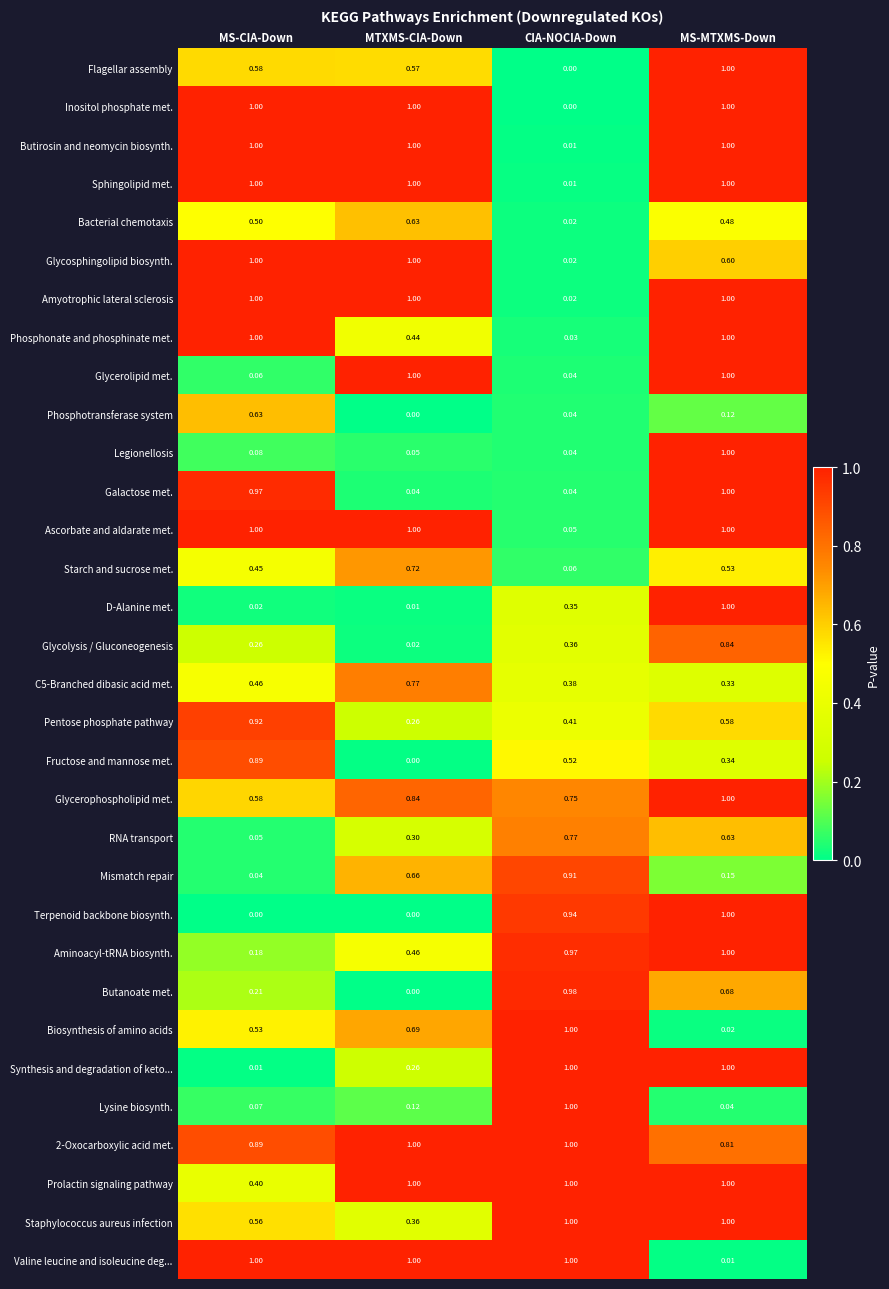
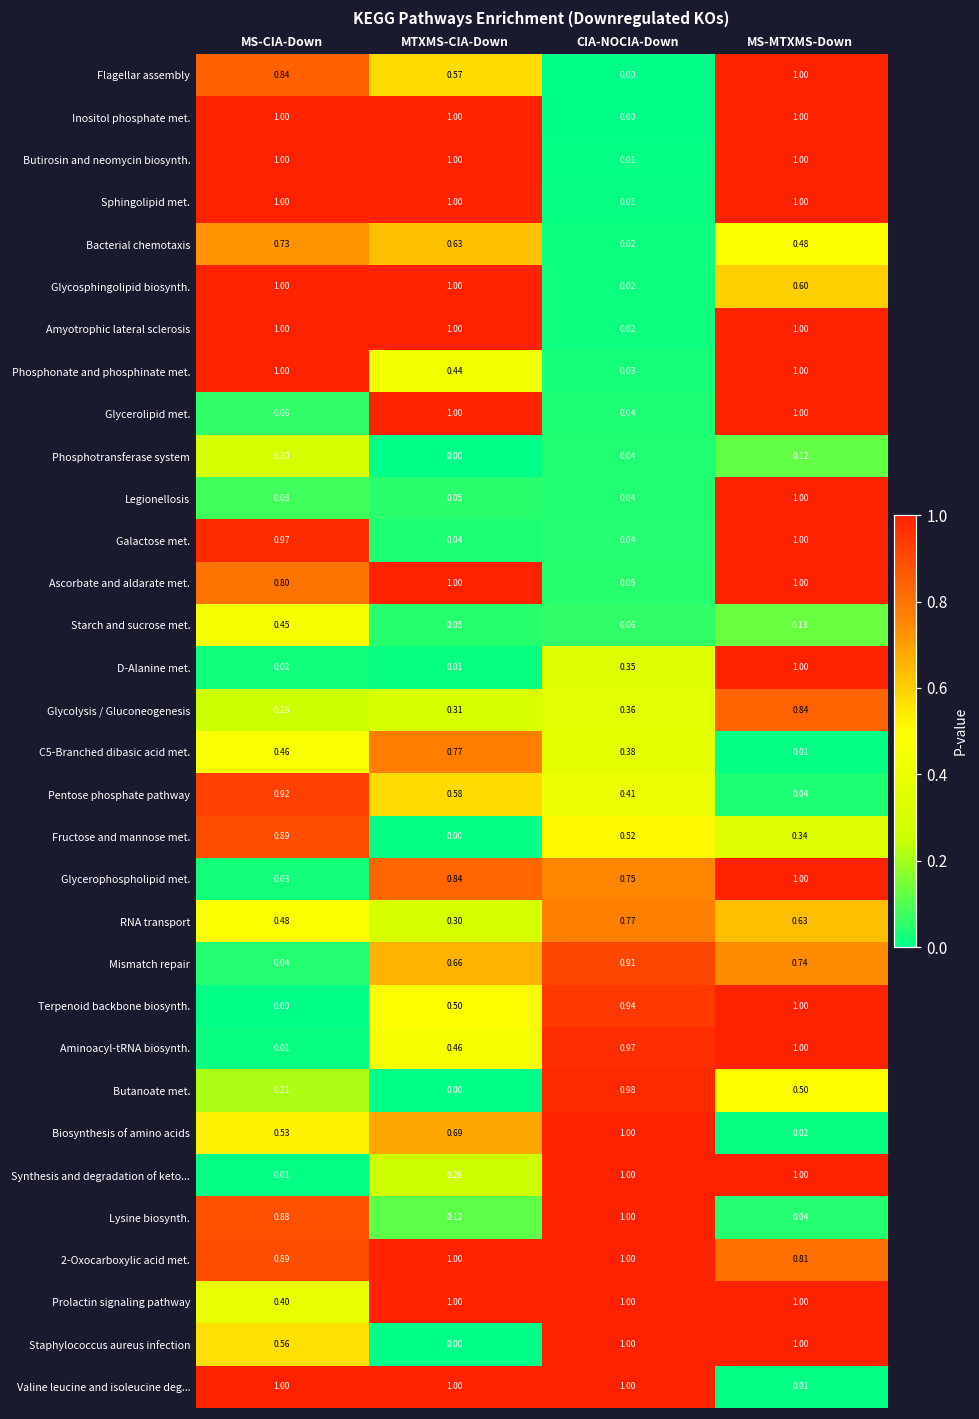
  {
    "Flagellar assembly": {
-     "MS-CIA-Down": 0.58,
+     "MS-CIA-Down": 0.84,
      "MTXMS-CIA-Down": 0.57,
      "CIA-NOCIA-Down": 0.00,
      "MS-MTXMS-Down": 1.00
    },
    "Inositol phosphate met.": {
      "MS-CIA-Down": 1.00,
      "MTXMS-CIA-Down": 1.00,
      "CIA-NOCIA-Down": 0.00,
      "MS-MTXMS-Down": 1.00
    },
    "Butirosin and neomycin biosynth.": {
      "MS-CIA-Down": 1.00,
      "MTXMS-CIA-Down": 1.00,
      "CIA-NOCIA-Down": 0.01,
      "MS-MTXMS-Down": 1.00
    },
    "Sphingolipid met.": {
      "MS-CIA-Down": 1.00,
      "MTXMS-CIA-Down": 1.00,
      "CIA-NOCIA-Down": 0.01,
      "MS-MTXMS-Down": 1.00
    },
    "Bacterial chemotaxis": {
-     "MS-CIA-Down": 0.50,
+     "MS-CIA-Down": 0.73,
      "MTXMS-CIA-Down": 0.63,
      "CIA-NOCIA-Down": 0.02,
      "MS-MTXMS-Down": 0.48
    },
    "Glycosphingolipid biosynth.": {
      "MS-CIA-Down": 1.00,
      "MTXMS-CIA-Down": 1.00,
      "CIA-NOCIA-Down": 0.02,
      "MS-MTXMS-Down": 0.60
    },
    "Amyotrophic lateral sclerosis": {
      "MS-CIA-Down": 1.00,
      "MTXMS-CIA-Down": 1.00,
      "CIA-NOCIA-Down": 0.02,
      "MS-MTXMS-Down": 1.00
    },
    "Phosphonate and phosphinate met.": {
      "MS-CIA-Down": 1.00,
      "MTXMS-CIA-Down": 0.44,
      "CIA-NOCIA-Down": 0.03,
      "MS-MTXMS-Down": 1.00
    },
    "Glycerolipid met.": {
      "MS-CIA-Down": 0.06,
      "MTXMS-CIA-Down": 1.00,
      "CIA-NOCIA-Down": 0.04,
      "MS-MTXMS-Down": 1.00
    },
    "Phosphotransferase system": {
-     "MS-CIA-Down": 0.63,
+     "MS-CIA-Down": 0.30,
      "MTXMS-CIA-Down": 0.00,
      "CIA-NOCIA-Down": 0.04,
      "MS-MTXMS-Down": 0.12
    },
    "Legionellosis": {
      "MS-CIA-Down": 0.08,
      "MTXMS-CIA-Down": 0.05,
      "CIA-NOCIA-Down": 0.04,
      "MS-MTXMS-Down": 1.00
    },
    "Galactose met.": {
      "MS-CIA-Down": 0.97,
      "MTXMS-CIA-Down": 0.04,
      "CIA-NOCIA-Down": 0.04,
      "MS-MTXMS-Down": 1.00
    },
    "Ascorbate and aldarate met.": {
-     "MS-CIA-Down": 1.00,
+     "MS-CIA-Down": 0.80,
      "MTXMS-CIA-Down": 1.00,
      "CIA-NOCIA-Down": 0.05,
      "MS-MTXMS-Down": 1.00
    },
    "Starch and sucrose met.": {
      "MS-CIA-Down": 0.45,
-     "MTXMS-CIA-Down": 0.72,
+     "MTXMS-CIA-Down": 0.05,
      "CIA-NOCIA-Down": 0.06,
-     "MS-MTXMS-Down": 0.53
+     "MS-MTXMS-Down": 0.13
    },
    "D-Alanine met.": {
      "MS-CIA-Down": 0.02,
      "MTXMS-CIA-Down": 0.01,
      "CIA-NOCIA-Down": 0.35,
      "MS-MTXMS-Down": 1.00
    },
    "Glycolysis / Gluconeogenesis": {
      "MS-CIA-Down": 0.26,
-     "MTXMS-CIA-Down": 0.02,
+     "MTXMS-CIA-Down": 0.31,
      "CIA-NOCIA-Down": 0.36,
      "MS-MTXMS-Down": 0.84
    },
    "C5-Branched dibasic acid met.": {
      "MS-CIA-Down": 0.46,
      "MTXMS-CIA-Down": 0.77,
      "CIA-NOCIA-Down": 0.38,
-     "MS-MTXMS-Down": 0.33
+     "MS-MTXMS-Down": 0.01
    },
    "Pentose phosphate pathway": {
      "MS-CIA-Down": 0.92,
-     "MTXMS-CIA-Down": 0.26,
+     "MTXMS-CIA-Down": 0.58,
      "CIA-NOCIA-Down": 0.41,
-     "MS-MTXMS-Down": 0.58
+     "MS-MTXMS-Down": 0.04
    },
    "Fructose and mannose met.": {
      "MS-CIA-Down": 0.89,
      "MTXMS-CIA-Down": 0.00,
      "CIA-NOCIA-Down": 0.52,
      "MS-MTXMS-Down": 0.34
    },
    "Glycerophospholipid met.": {
-     "MS-CIA-Down": 0.58,
+     "MS-CIA-Down": 0.03,
      "MTXMS-CIA-Down": 0.84,
      "CIA-NOCIA-Down": 0.75,
      "MS-MTXMS-Down": 1.00
    },
    "RNA transport": {
-     "MS-CIA-Down": 0.05,
+     "MS-CIA-Down": 0.48,
      "MTXMS-CIA-Down": 0.30,
      "CIA-NOCIA-Down": 0.77,
      "MS-MTXMS-Down": 0.63
    },
    "Mismatch repair": {
      "MS-CIA-Down": 0.04,
      "MTXMS-CIA-Down": 0.66,
      "CIA-NOCIA-Down": 0.91,
-     "MS-MTXMS-Down": 0.15
+     "MS-MTXMS-Down": 0.74
    },
    "Terpenoid backbone biosynth.": {
      "MS-CIA-Down": 0.00,
-     "MTXMS-CIA-Down": 0.00,
+     "MTXMS-CIA-Down": 0.50,
      "CIA-NOCIA-Down": 0.94,
      "MS-MTXMS-Down": 1.00
    },
    "Aminoacyl-tRNA biosynth.": {
-     "MS-CIA-Down": 0.18,
+     "MS-CIA-Down": 0.01,
      "MTXMS-CIA-Down": 0.46,
      "CIA-NOCIA-Down": 0.97,
      "MS-MTXMS-Down": 1.00
    },
    "Butanoate met.": {
      "MS-CIA-Down": 0.21,
      "MTXMS-CIA-Down": 0.00,
      "CIA-NOCIA-Down": 0.98,
-     "MS-MTXMS-Down": 0.68
+     "MS-MTXMS-Down": 0.50
    },
    "Biosynthesis of amino acids": {
      "MS-CIA-Down": 0.53,
      "MTXMS-CIA-Down": 0.69,
      "CIA-NOCIA-Down": 1.00,
      "MS-MTXMS-Down": 0.02
    },
    "Synthesis and degradation of keto...": {
      "MS-CIA-Down": 0.01,
      "MTXMS-CIA-Down": 0.26,
      "CIA-NOCIA-Down": 1.00,
      "MS-MTXMS-Down": 1.00
    },
    "Lysine biosynth.": {
-     "MS-CIA-Down": 0.07,
+     "MS-CIA-Down": 0.88,
      "MTXMS-CIA-Down": 0.12,
      "CIA-NOCIA-Down": 1.00,
      "MS-MTXMS-Down": 0.04
    },
    "2-Oxocarboxylic acid met.": {
      "MS-CIA-Down": 0.89,
      "MTXMS-CIA-Down": 1.00,
      "CIA-NOCIA-Down": 1.00,
      "MS-MTXMS-Down": 0.81
    },
    "Prolactin signaling pathway": {
      "MS-CIA-Down": 0.40,
      "MTXMS-CIA-Down": 1.00,
      "CIA-NOCIA-Down": 1.00,
      "MS-MTXMS-Down": 1.00
    },
    "Staphylococcus aureus infection": {
      "MS-CIA-Down": 0.56,
-     "MTXMS-CIA-Down": 0.36,
+     "MTXMS-CIA-Down": 0.00,
      "CIA-NOCIA-Down": 1.00,
      "MS-MTXMS-Down": 1.00
    },
    "Valine leucine and isoleucine deg...": {
      "MS-CIA-Down": 1.00,
      "MTXMS-CIA-Down": 1.00,
      "CIA-NOCIA-Down": 1.00,
      "MS-MTXMS-Down": 0.01
    }
  }
